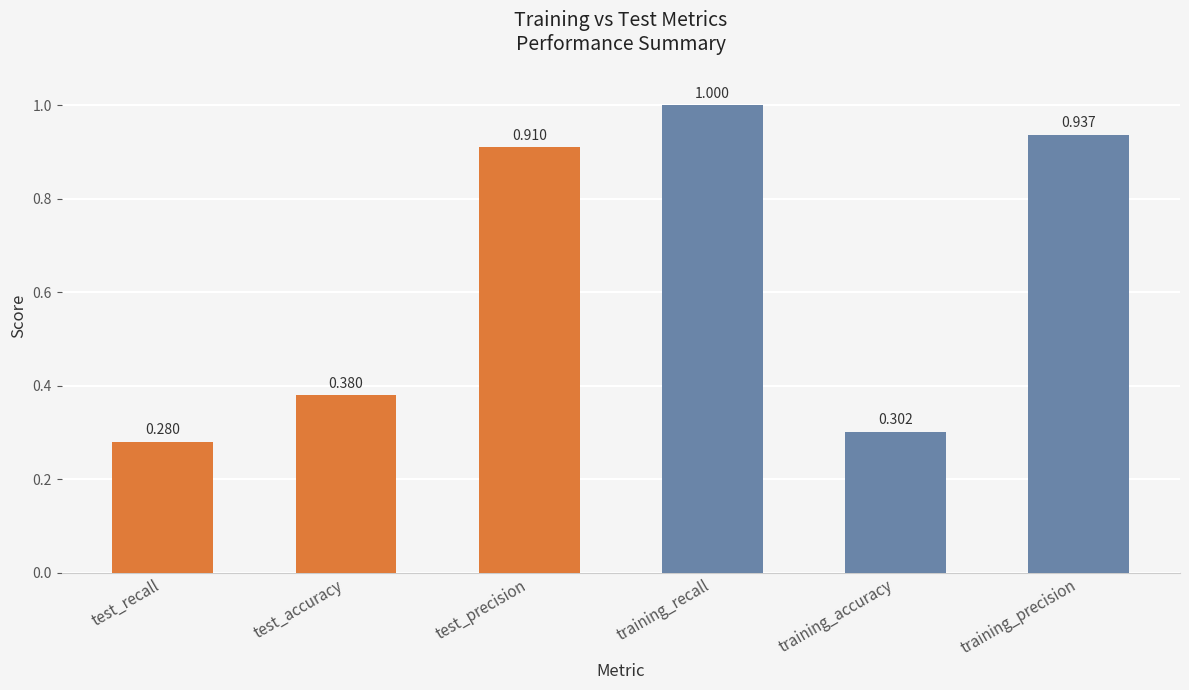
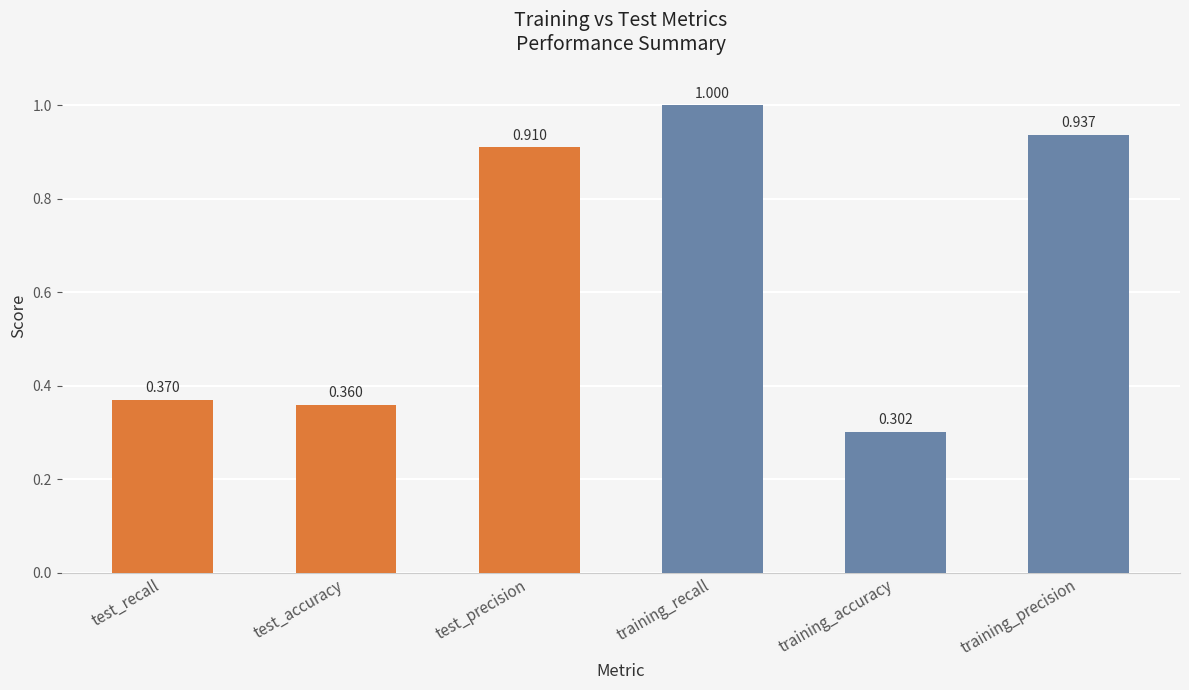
  {
-   "test_recall": 0.280,
-   "test_accuracy": 0.380,
+   "test_recall": 0.370,
+   "test_accuracy": 0.360,
    "test_precision": 0.910,
    "training_recall": 1.000,
    "training_accuracy": 0.302,
    "training_precision": 0.937
  }
